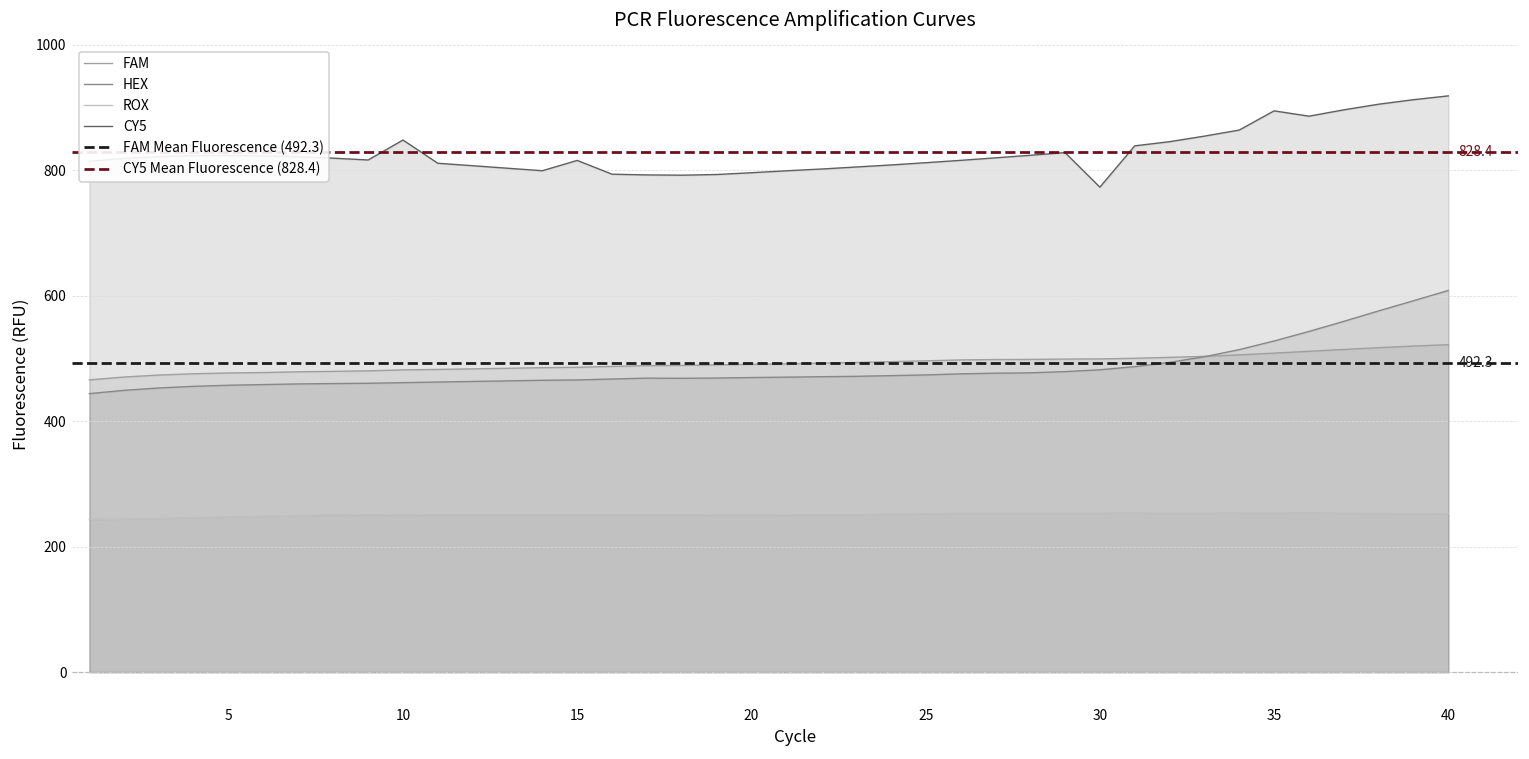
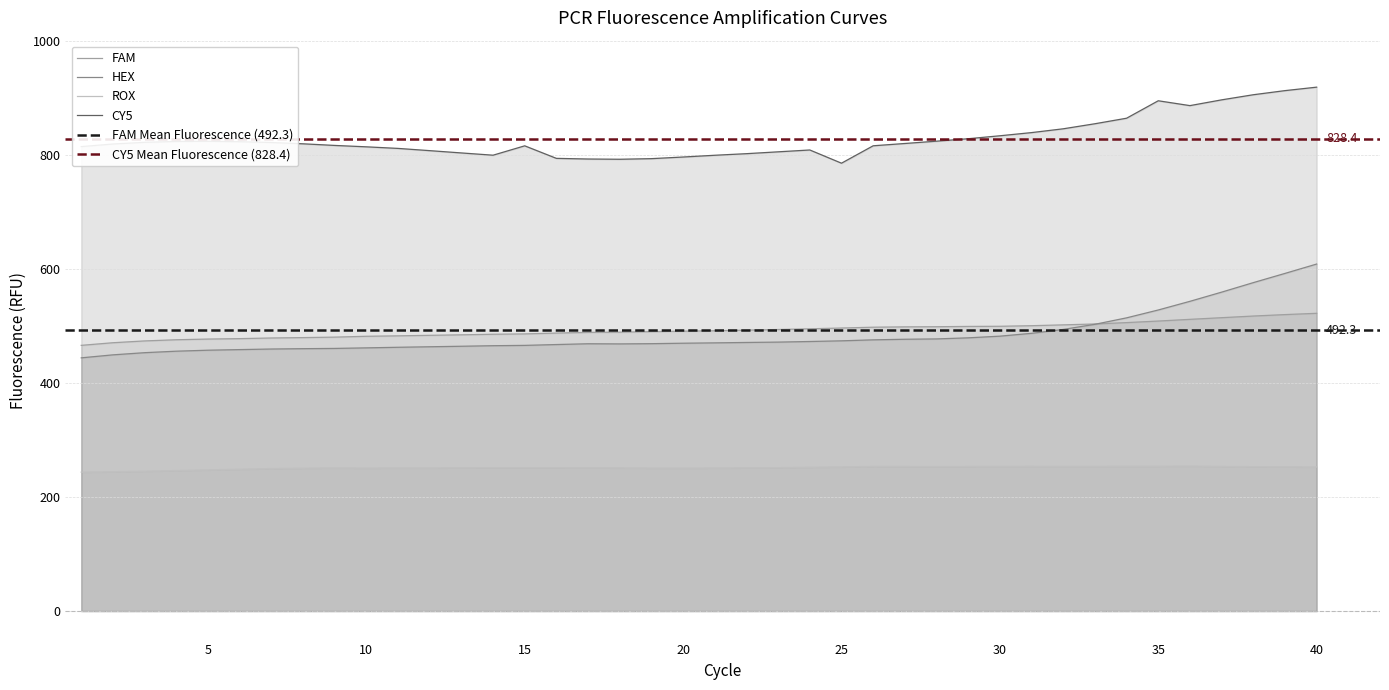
  {
    "CY5": {
-     "10": 850,
+     "10": 810,
      "15": 820,
      "20": 800,
-     "25": 810,
-     "30": 770,
+     "25": 790,
+     "30": 830,
      "35": 890,
      "40": 920
    }
  }
